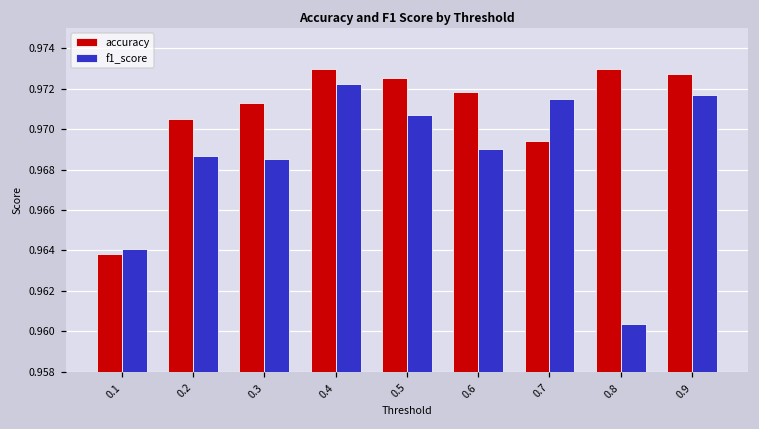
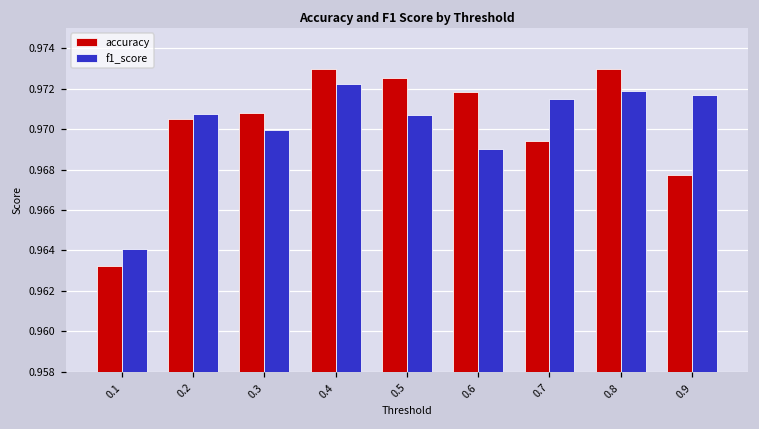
  {
    "accuracy": {
-     "0.1": 0.9638,
+     "0.1": 0.9632,
      "0.2": 0.9705,
-     "0.3": 0.9713,
+     "0.3": 0.9708,
      "0.4": 0.9730,
      "0.5": 0.9725,
      "0.6": 0.9719,
      "0.7": 0.9694,
      "0.8": 0.9730,
-     "0.9": 0.9727
+     "0.9": 0.9678
    },
    "f1_score": {
      "0.1": 0.9641,
-     "0.2": 0.9687,
-     "0.3": 0.9685,
+     "0.2": 0.9707,
+     "0.3": 0.9699,
      "0.4": 0.9722,
      "0.5": 0.9707,
      "0.6": 0.9690,
      "0.7": 0.9715,
-     "0.8": 0.9604,
+     "0.8": 0.9719,
      "0.9": 0.9717
    }
  }
